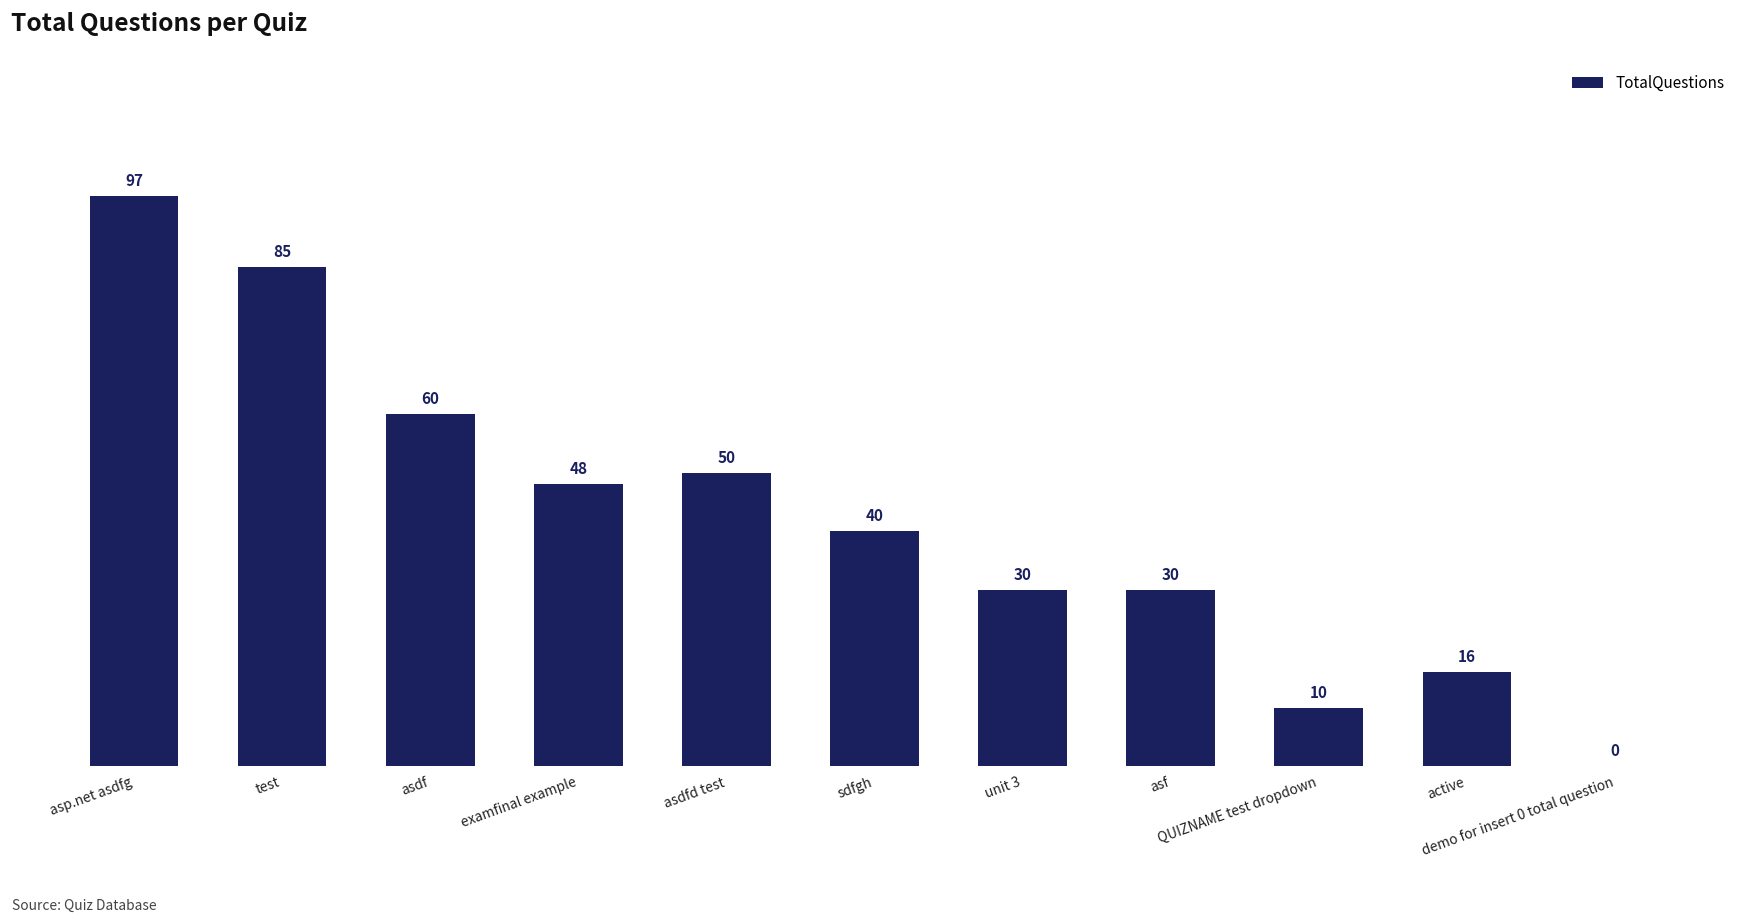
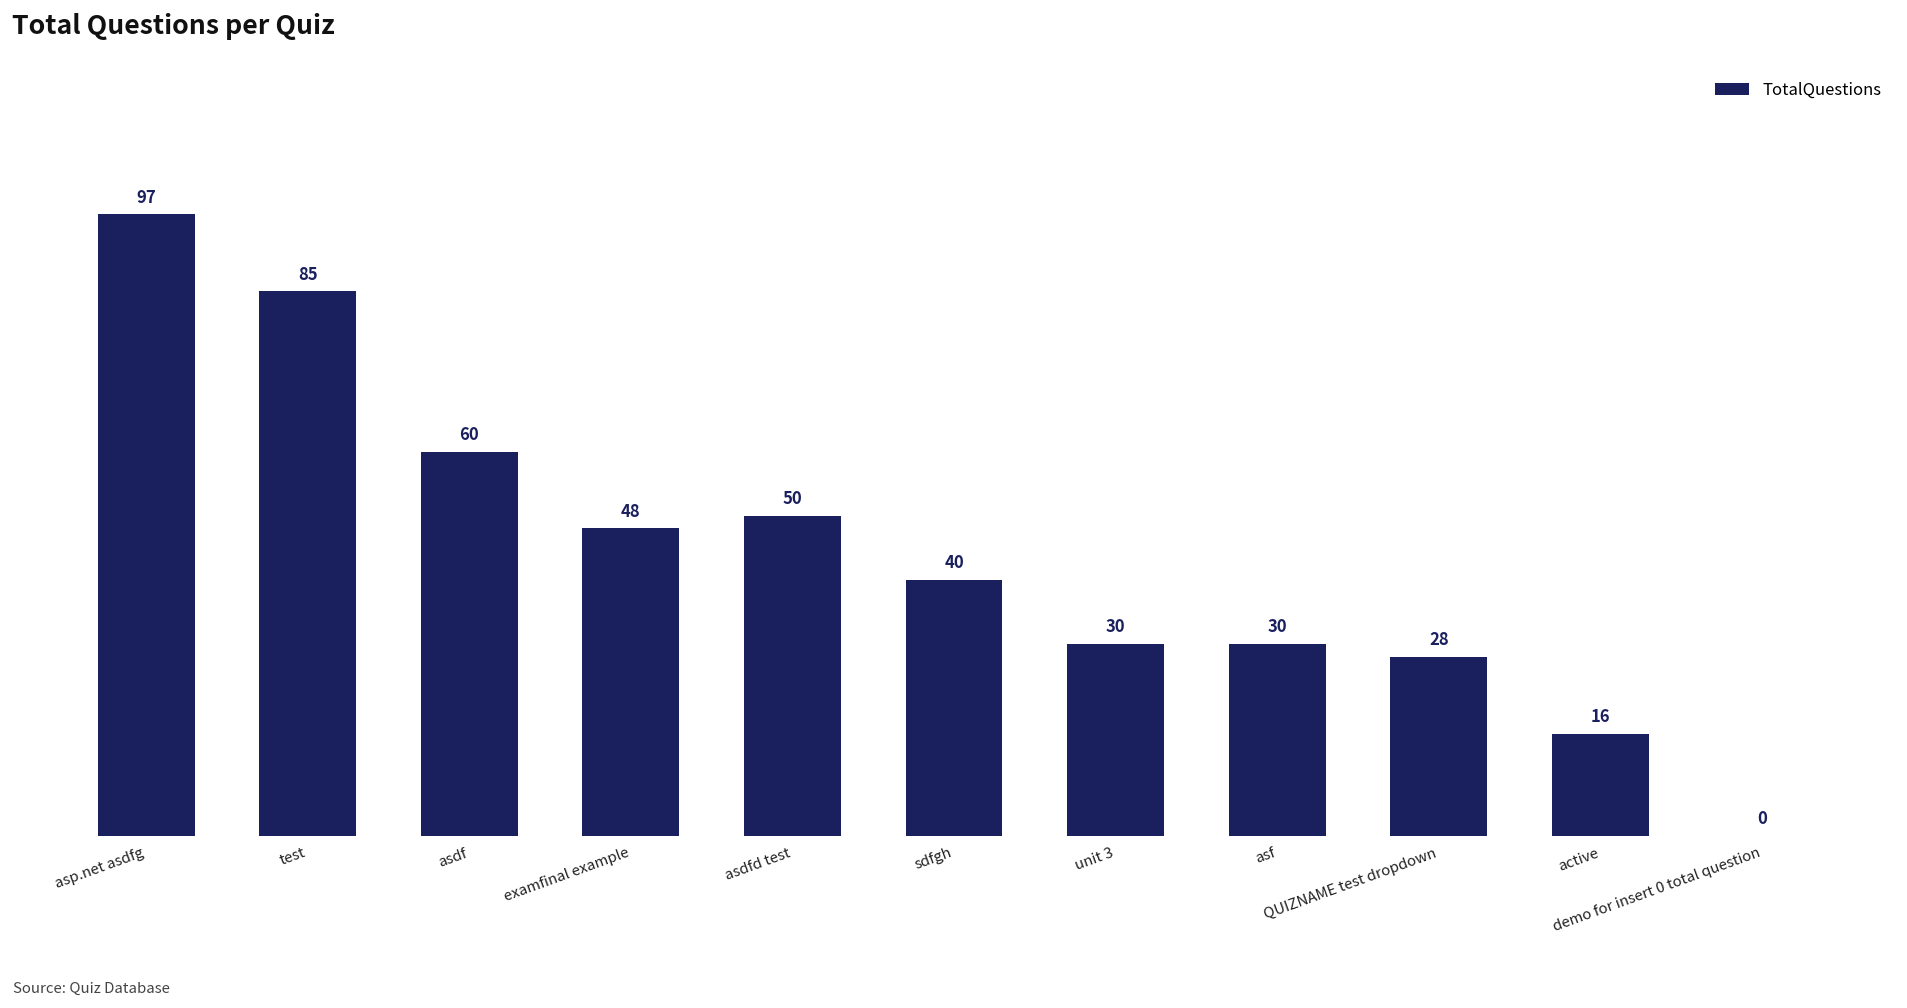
  {
    "asp.net asdfg": 97,
    "test": 85,
    "asdf": 60,
    "examfinal example": 48,
    "asdfd test": 50,
    "sdfgh": 40,
    "unit 3": 30,
    "asf": 30,
-   "QUIZNAME test dropdown": 10,
+   "QUIZNAME test dropdown": 28,
    "active": 16,
    "demo for insert 0 total question": 0
  }
